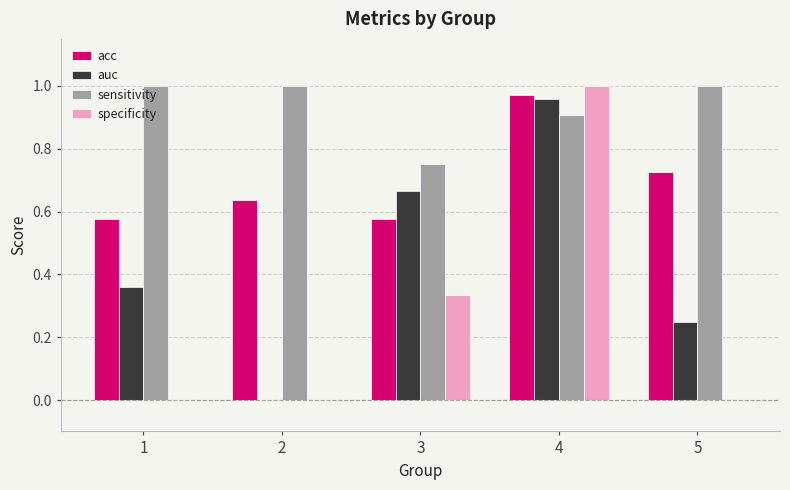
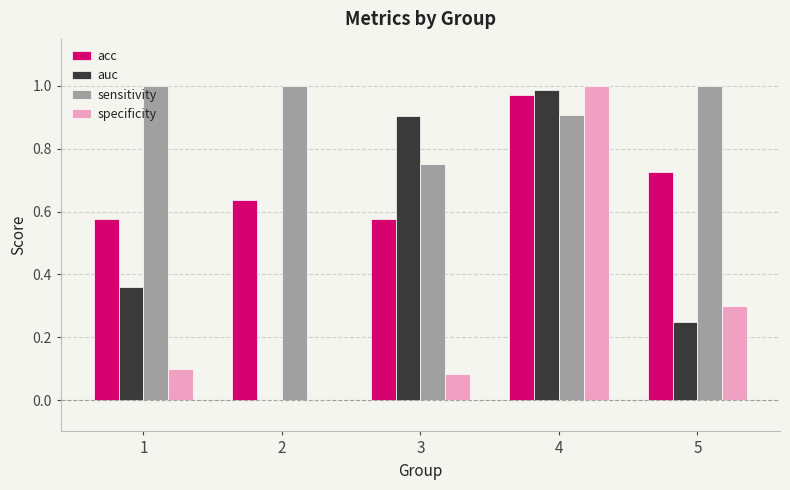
  {
    "acc": {
      "1": 0.58,
      "2": 0.64,
      "3": 0.58,
      "4": 0.97,
      "5": 0.73
    },
    "auc": {
      "1": 0.36,
      "2": 0.00,
-     "3": 0.67,
-     "4": 0.96,
+     "3": 0.90,
+     "4": 0.99,
      "5": 0.25
    },
    "sensitivity": {
      "2": 1.00,
      "3": 0.75,
      "4": 0.91,
      "5": 1.00
    },
    "specificity": {
-     "1": 0.0,
+     "1": 0.1,
      "2": 0.00,
-     "3": 0.33,
+     "3": 0.08,
      "4": 1.00,
-     "5": 0.0
+     "5": 0.3
    }
  }
